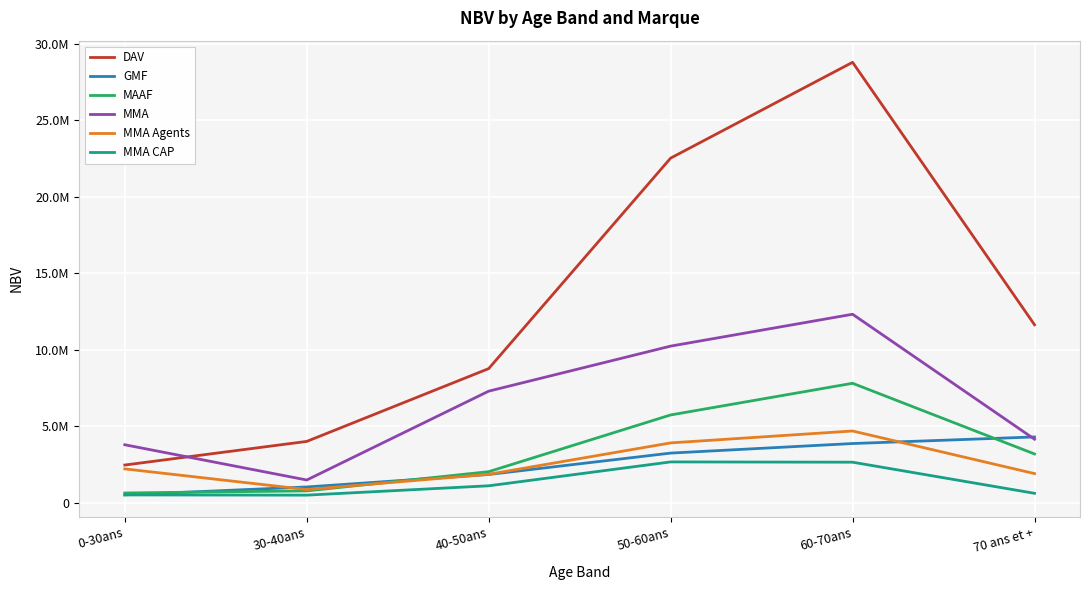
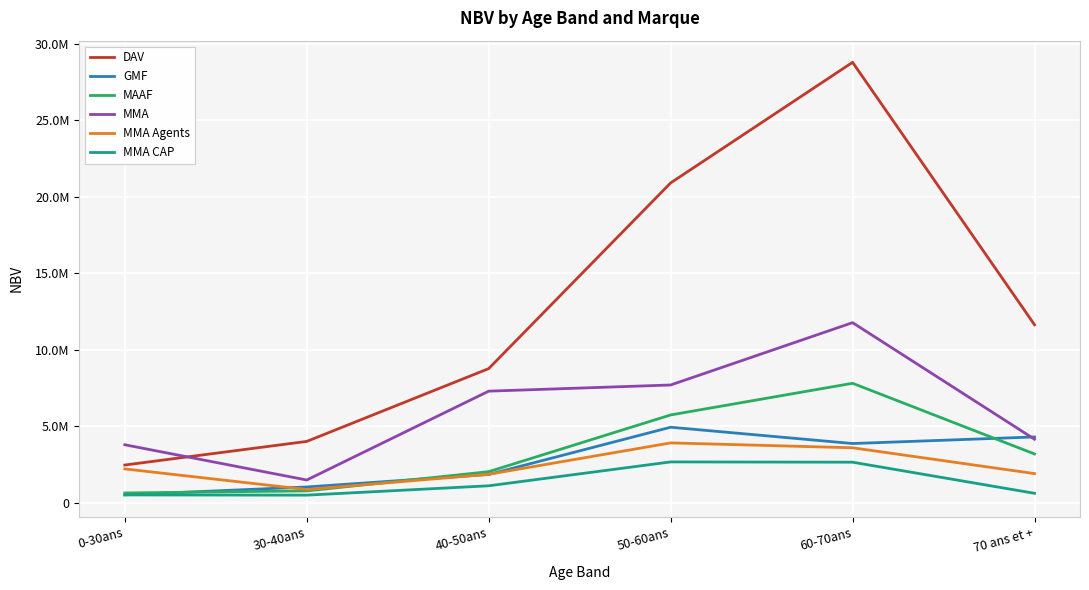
  {
    "DAV": {
      "0-30ans": 2500000,
      "30-40ans": 4000000,
      "40-50ans": 8800000,
-     "50-60ans": 22500000,
+     "50-60ans": 20900000,
      "60-70ans": 28800000,
      "70 ans et +": 11600000
    },
    "GMF": {
      "30-40ans": 1000000,
-     "50-60ans": 3200000,
+     "50-60ans": 4900000,
      "60-70ans": 3900000
    },
    "MMA": {
      "0-30ans": 3800000,
      "30-40ans": 1500000,
      "40-50ans": 7300000,
-     "50-60ans": 10200000,
-     "60-70ans": 12300000
+     "50-60ans": 7700000,
+     "60-70ans": 11800000
    },
    "MMA Agents": {
      "0-30ans": 2200000,
      "50-60ans": 3900000,
-     "60-70ans": 4700000,
+     "60-70ans": 3600000,
      "70 ans et +": 1900000
    }
  }
